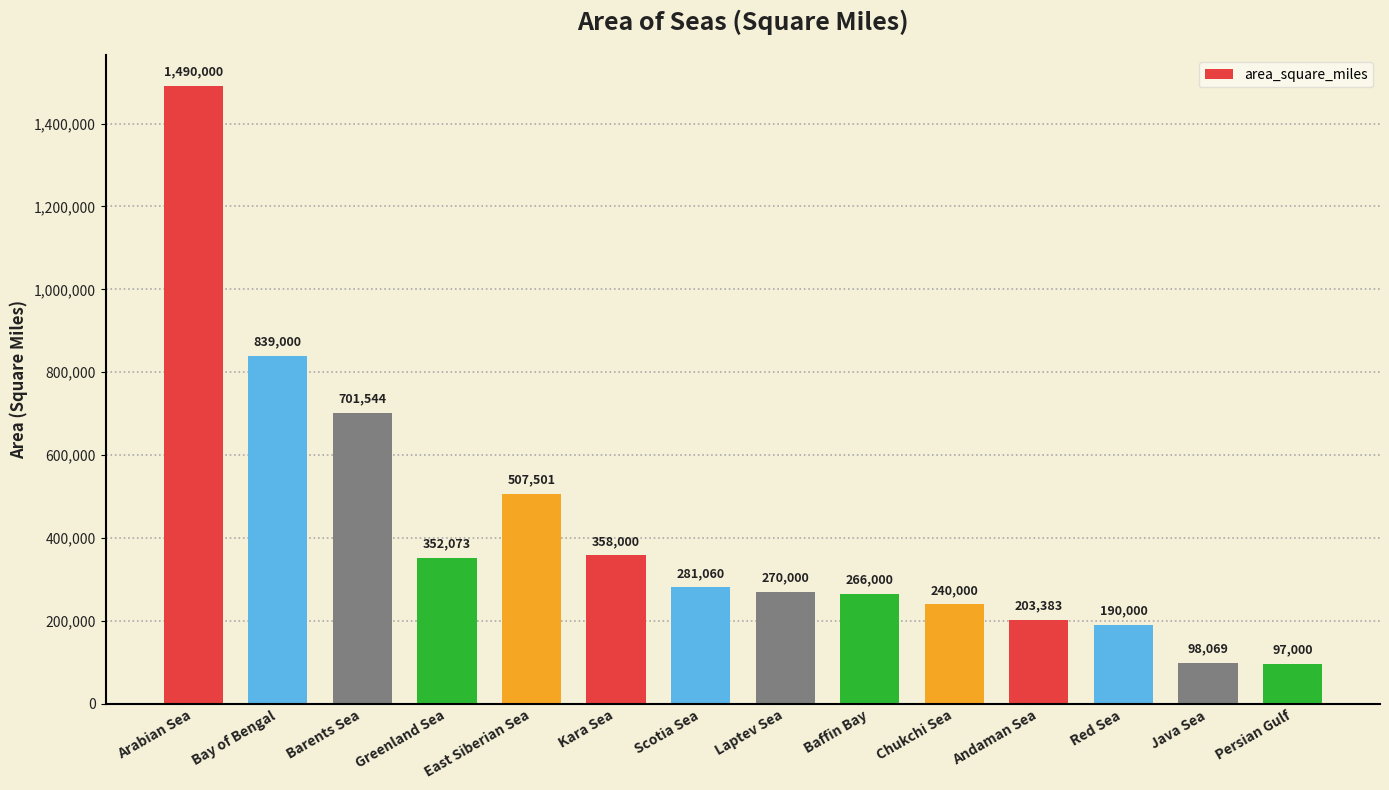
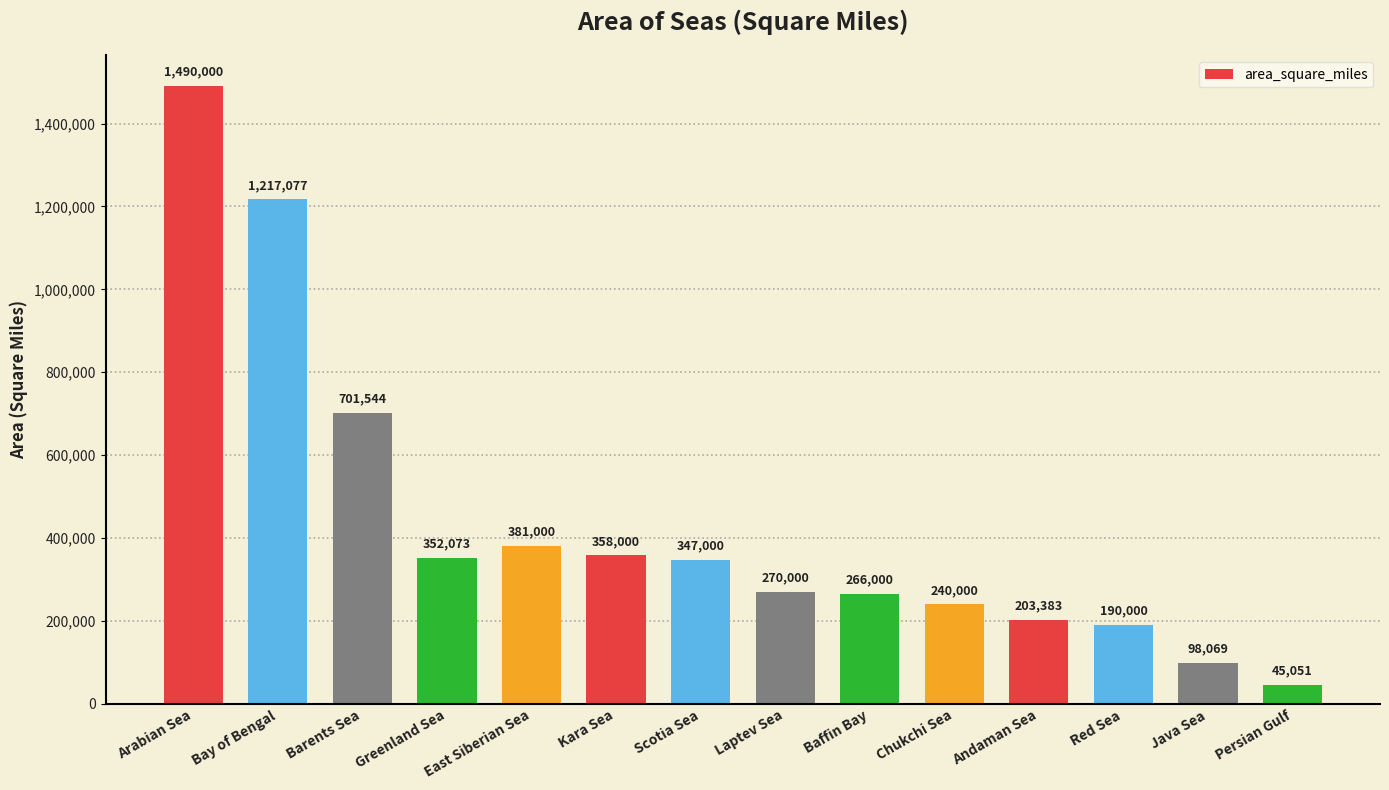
  {
    "Arabian Sea": "1,490,000",
-   "Bay of Bengal": "839,000",
+   "Bay of Bengal": "1,217,077",
    "Barents Sea": "701,544",
    "Greenland Sea": "352,073",
-   "East Siberian Sea": "507,501",
+   "East Siberian Sea": "381,000",
    "Kara Sea": "358,000",
-   "Scotia Sea": "281,060",
+   "Scotia Sea": "347,000",
    "Laptev Sea": "270,000",
    "Baffin Bay": "266,000",
    "Chukchi Sea": "240,000",
    "Andaman Sea": "203,383",
    "Red Sea": "190,000",
    "Java Sea": "98,069",
-   "Persian Gulf": "97,000"
+   "Persian Gulf": "45,051"
  }
